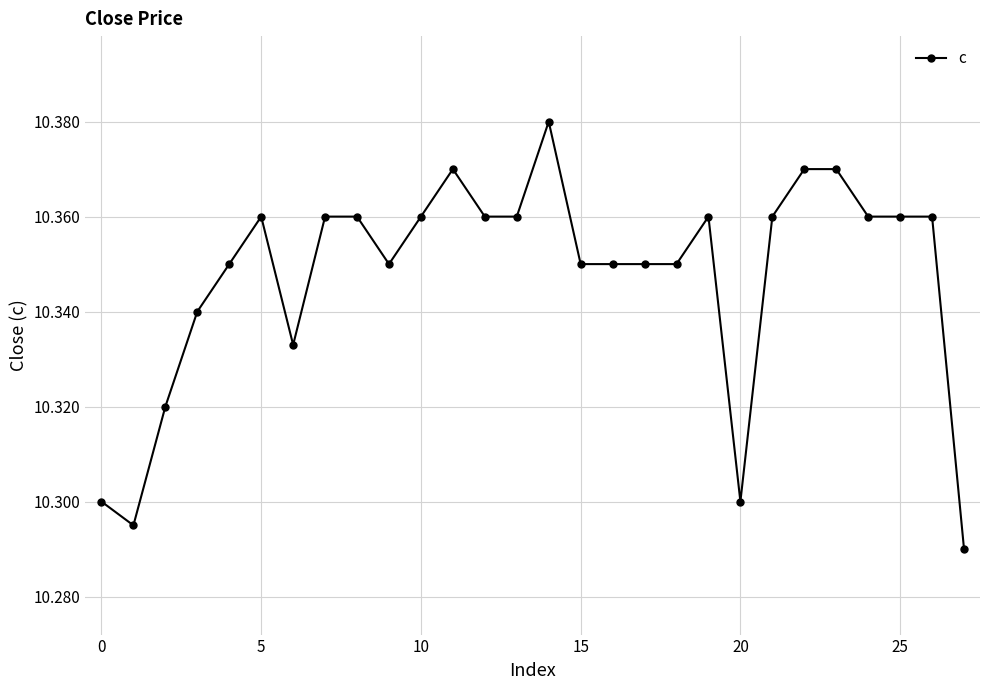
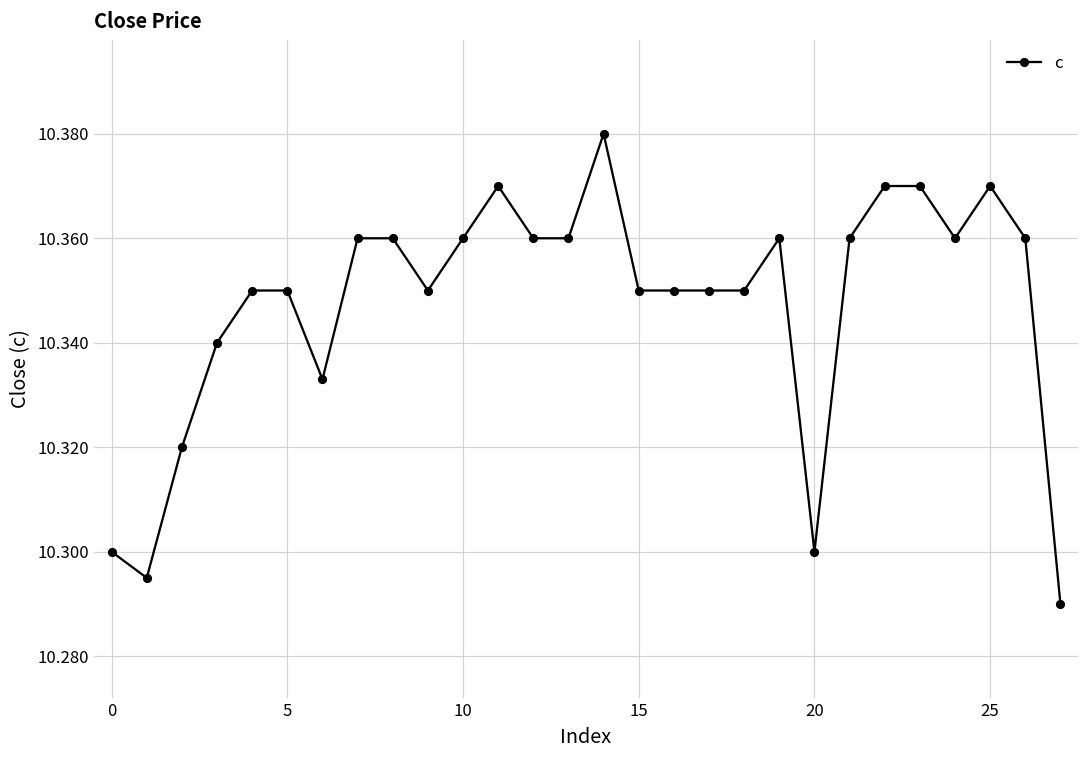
  {
    "0": 10.30,
-   "5": 10.36,
+   "5": 10.35,
    "10": 10.36,
    "15": 10.35,
    "20": 10.30,
-   "25": 10.36
+   "25": 10.37
  }
